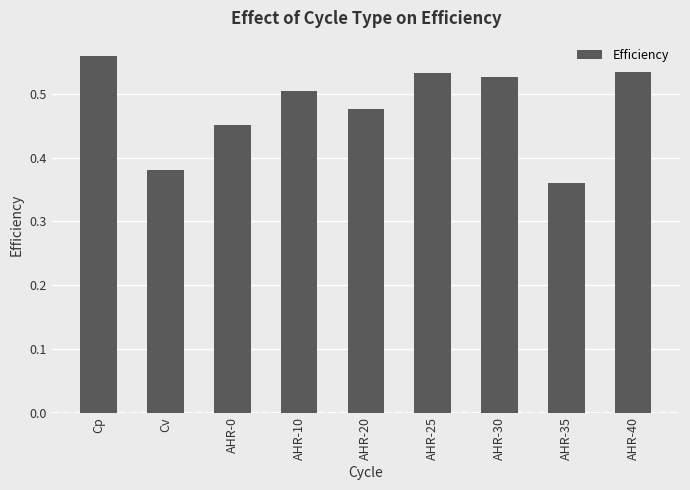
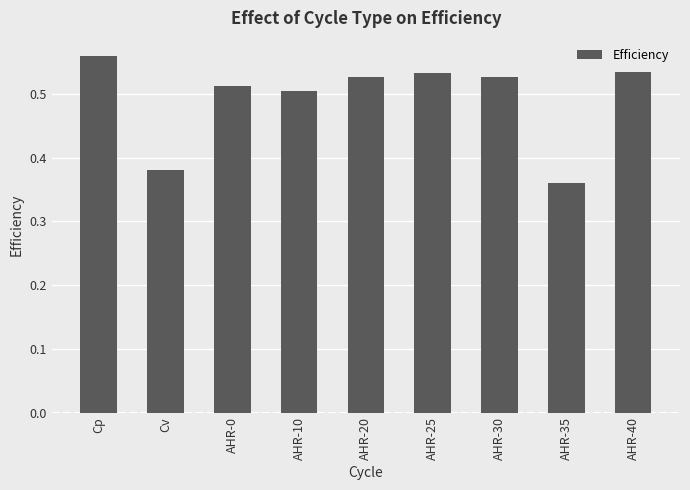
  {
    "Cp": 0.56,
    "Cv": 0.38,
-   "AHR-0": 0.45,
+   "AHR-0": 0.51,
    "AHR-10": 0.50,
-   "AHR-20": 0.48,
+   "AHR-20": 0.53,
    "AHR-25": 0.53,
    "AHR-30": 0.53,
    "AHR-35": 0.36,
    "AHR-40": 0.53
  }
